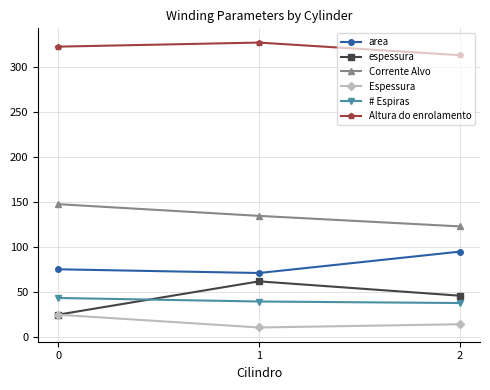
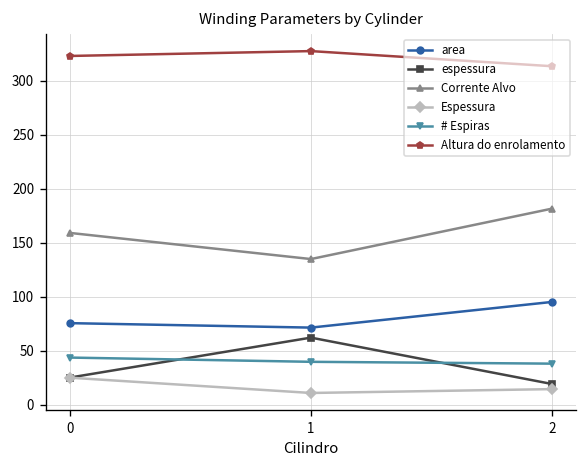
  {
    "espessura": {
      "1": 60,
-     "2": 50
+     "2": 20
    },
    "Corrente Alvo": {
-     "0": 150,
+     "0": 160,
      "1": 130,
-     "2": 120
+     "2": 180
    },
    "Espessura": {
      "1": 10,
      "2": 10
    },
    "Altura do enrolamento": {
      "0": 320,
      "1": 330
    }
  }
